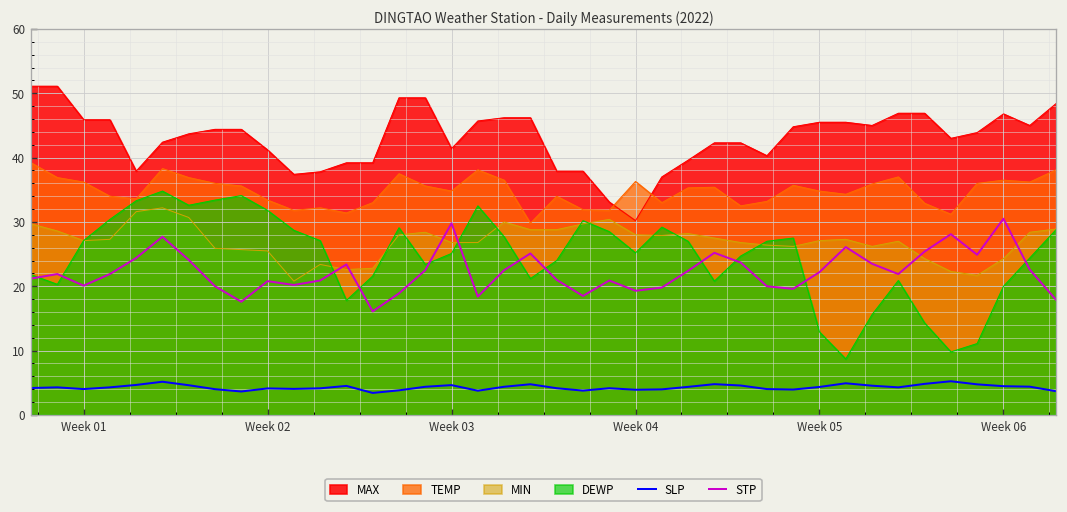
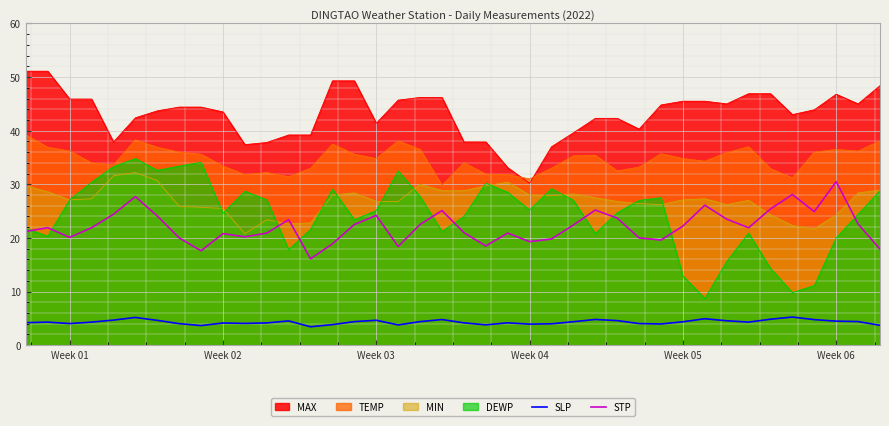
  {
    "MAX": {
      "Week 01": 46,
-     "Week 02": 41,
+     "Week 02": 44,
      "Week 03": 41,
      "Week 04": 30,
      "Week 05": 46,
      "Week 06": 47
    },
    "TEMP": {
      "Week 01": 36,
      "Week 02": 33,
      "Week 03": 35,
-     "Week 04": 36,
+     "Week 04": 31,
      "Week 05": 35,
      "Week 06": 37
    },
    "MIN": {
      "Week 02": 26,
      "Week 03": 27,
      "Week 04": 28,
      "Week 05": 27,
      "Week 06": 24
    },
    "DEWP": {
-     "Week 02": 32,
+     "Week 02": 25,
      "Week 03": 25,
      "Week 04": 25,
      "Week 05": 13,
      "Week 06": 20
    },
    "SLP": {
      "Week 01": 4,
      "Week 02": 4,
      "Week 03": 5,
      "Week 04": 4,
      "Week 05": 4,
      "Week 06": 4
    },
    "STP": {
      "Week 01": 20,
      "Week 02": 21,
-     "Week 03": 30,
+     "Week 03": 24,
      "Week 04": 19,
      "Week 05": 22,
      "Week 06": 31
    }
  }
